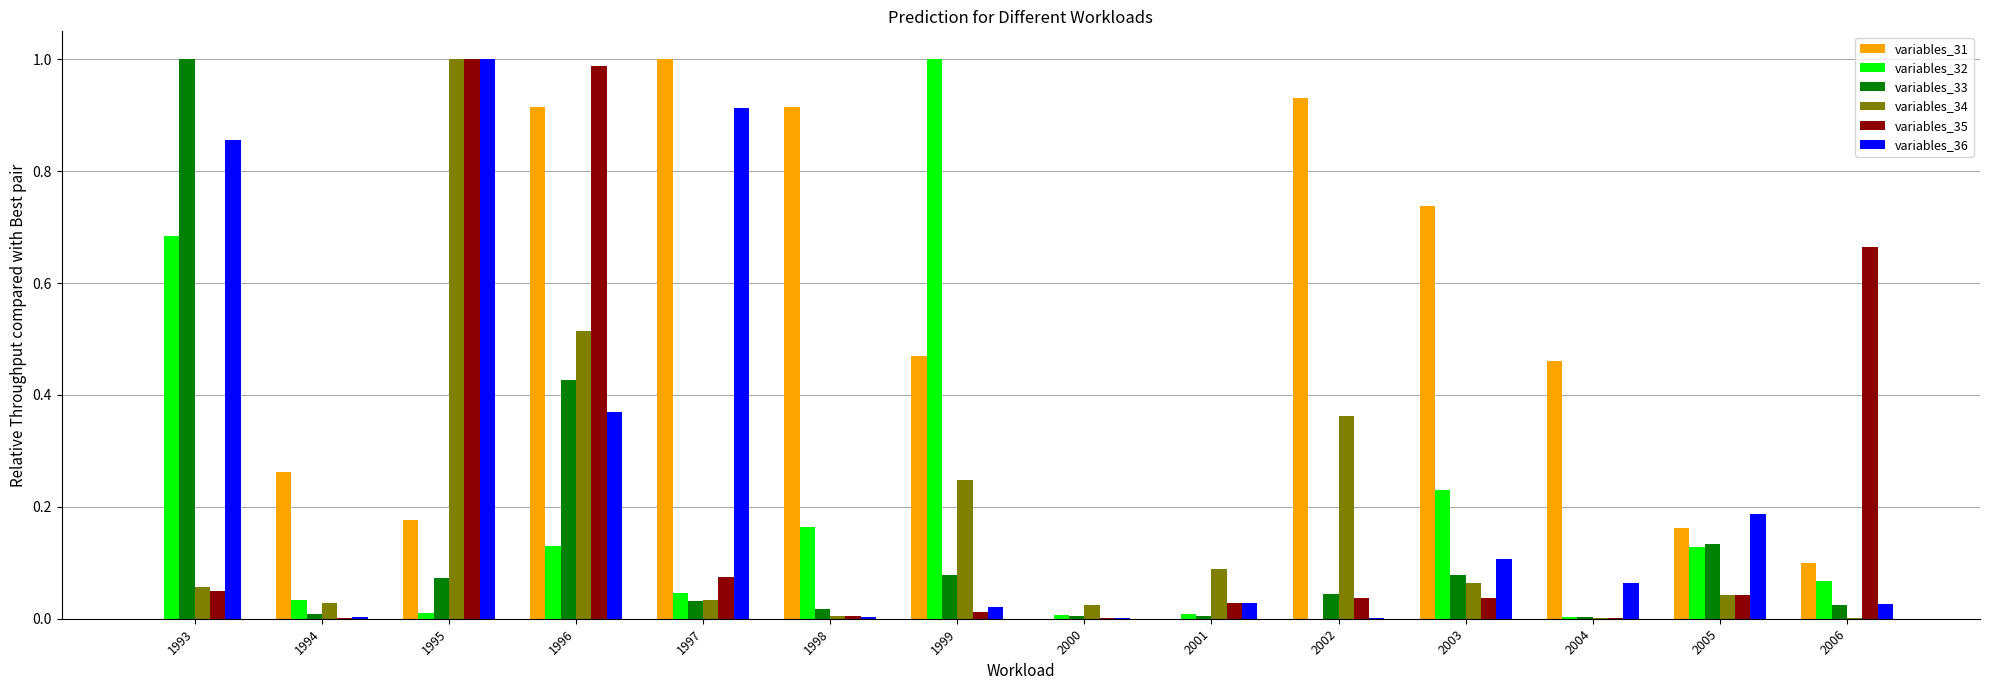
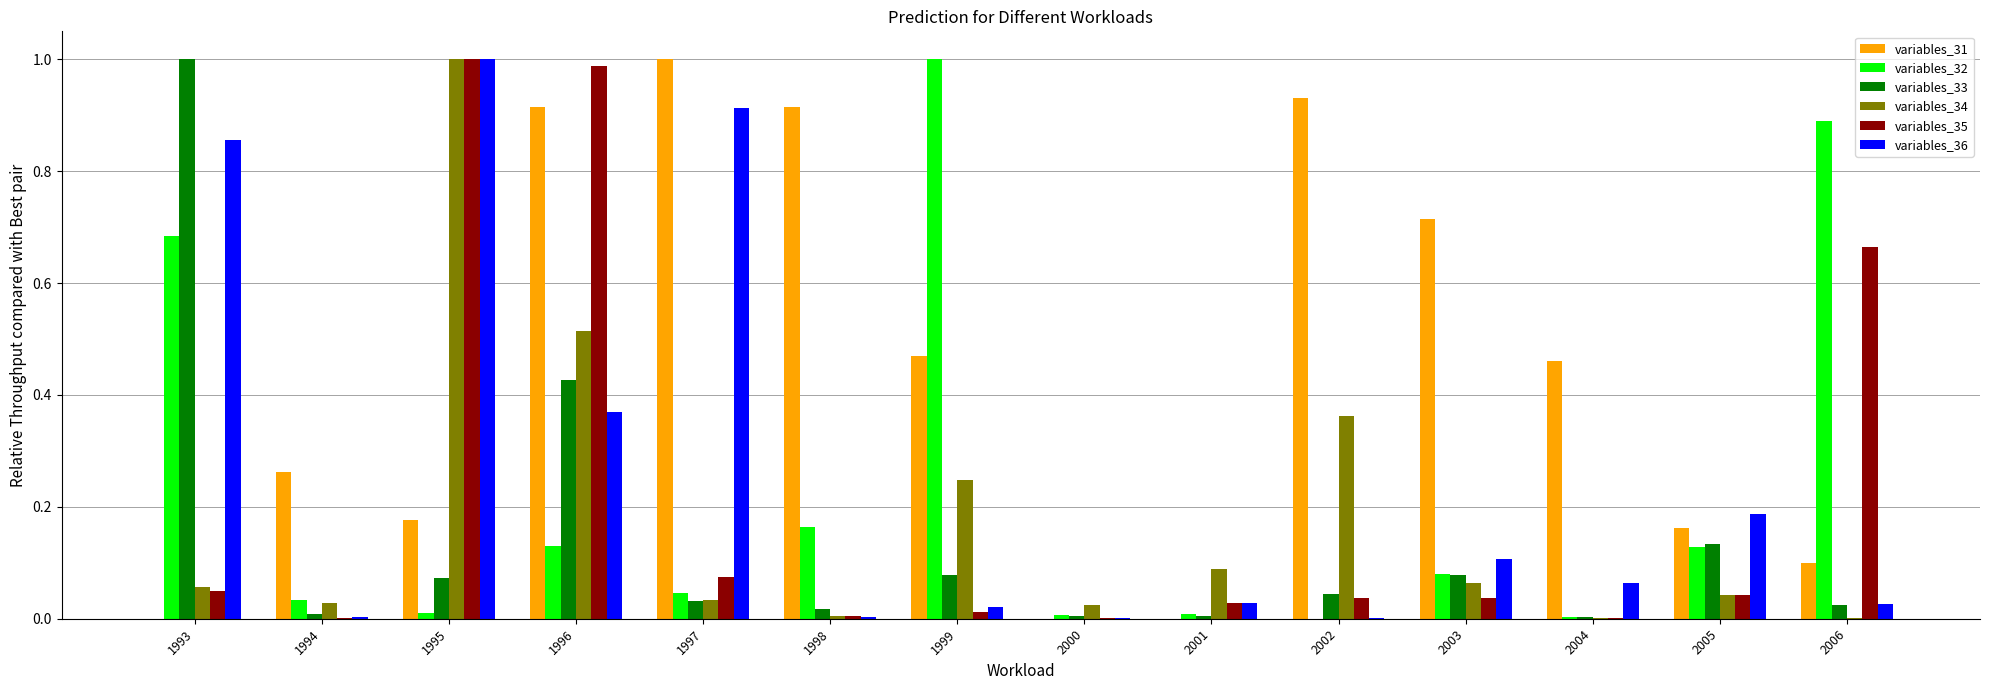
  {
    "variables_31": {
      "1993": 0.00,
      "1994": 0.26,
      "1995": 0.18,
      "1996": 0.92,
      "1997": 1.00,
      "1998": 0.92,
      "1999": 0.47,
      "2000": 0.00,
      "2001": 0.00,
      "2002": 0.93,
-     "2003": 0.74,
+     "2003": 0.72,
      "2004": 0.46,
      "2005": 0.16,
      "2006": 0.10
    },
    "variables_32": {
      "1993": 0.68,
      "1994": 0.03,
      "1995": 0.01,
      "1996": 0.13,
      "1997": 0.05,
      "1998": 0.16,
      "1999": 1.00,
      "2000": 0.01,
      "2001": 0.01,
      "2002": 0.00,
-     "2003": 0.23,
+     "2003": 0.08,
      "2005": 0.13,
-     "2006": 0.07
+     "2006": 0.89
    },
    "variables_33": {
      "1993": 1.00,
      "1994": 0.01,
      "1995": 0.07,
      "1996": 0.43,
      "1997": 0.03,
      "1998": 0.02,
      "1999": 0.08,
      "2000": 0.01,
      "2001": 0.00,
      "2002": 0.04,
      "2003": 0.08,
      "2005": 0.13,
      "2006": 0.02
    },
    "variables_34": {
      "1993": 0.06,
      "1994": 0.03,
      "1995": 1.00,
      "1996": 0.51,
      "1997": 0.03,
      "1998": 0.01,
      "1999": 0.25,
      "2000": 0.02,
      "2001": 0.09,
      "2002": 0.36,
      "2003": 0.06,
      "2005": 0.04
    },
    "variables_35": {
      "1993": 0.05,
      "1995": 1.00,
      "1996": 0.99,
      "1997": 0.07,
      "1998": 0.00,
      "1999": 0.01,
      "2001": 0.03,
      "2002": 0.04,
      "2003": 0.04,
      "2005": 0.04,
      "2006": 0.66
    },
    "variables_36": {
      "1993": 0.86,
      "1995": 1.00,
      "1996": 0.37,
      "1997": 0.91,
      "1999": 0.02,
      "2001": 0.03,
      "2003": 0.11,
      "2004": 0.06,
      "2005": 0.19,
      "2006": 0.03
    }
  }
